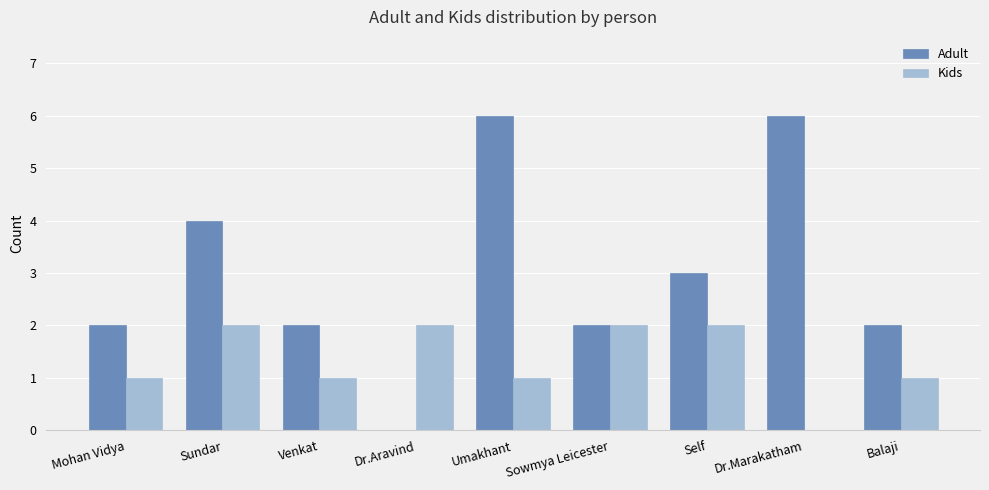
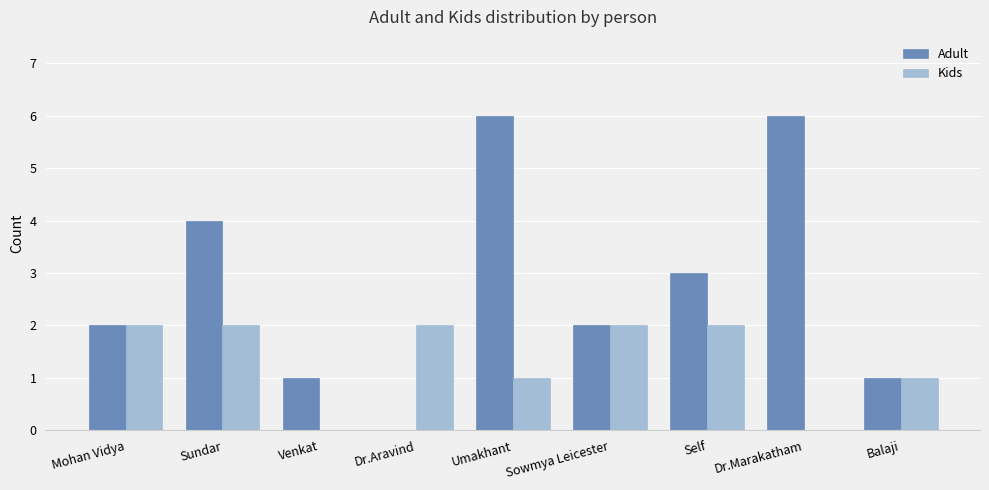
  {
    "Adult": {
      "Mohan Vidya": 2,
      "Sundar": 4,
-     "Venkat": 2,
+     "Venkat": 1,
      "Dr.Aravind": 0,
      "Umakhant": 6,
      "Sowmya Leicester": 2,
      "Self": 3,
      "Dr.Marakatham": 6,
-     "Balaji": 2
+     "Balaji": 1
    },
    "Kids": {
-     "Mohan Vidya": 1,
+     "Mohan Vidya": 2,
      "Sundar": 2,
-     "Venkat": 1,
+     "Venkat": 0,
      "Dr.Aravind": 2,
      "Umakhant": 1,
      "Sowmya Leicester": 2,
      "Self": 2,
      "Dr.Marakatham": 0,
      "Balaji": 1
    }
  }
